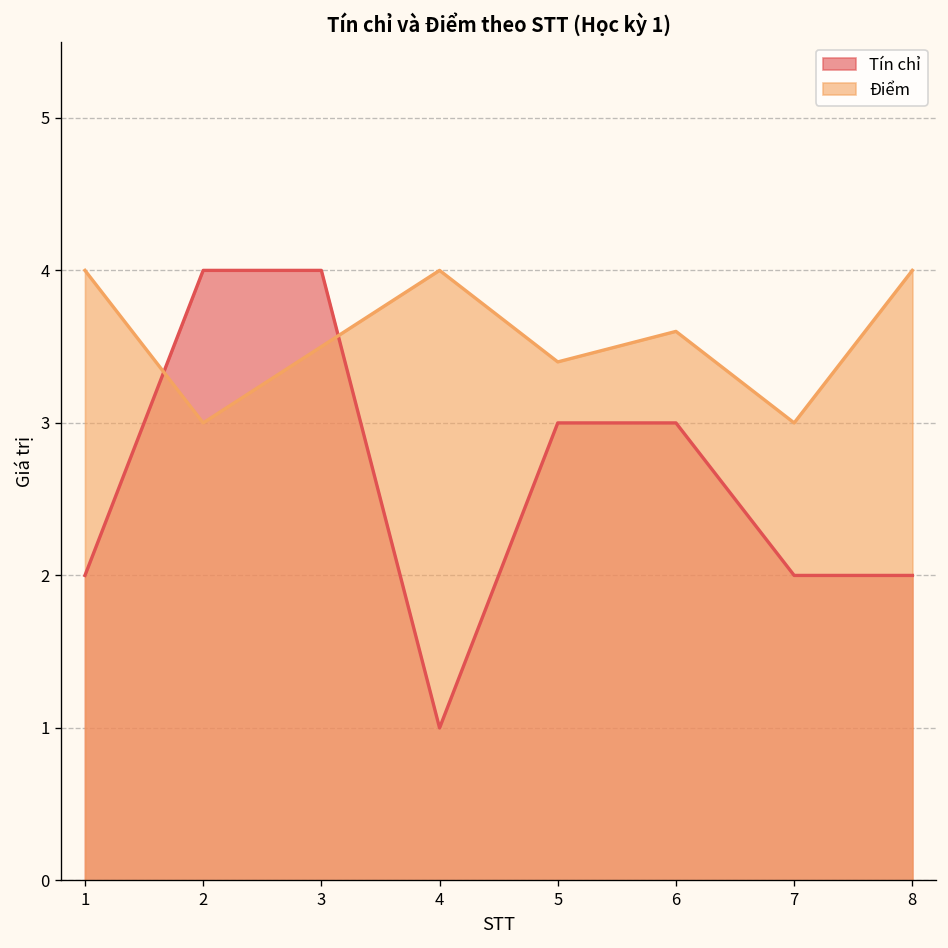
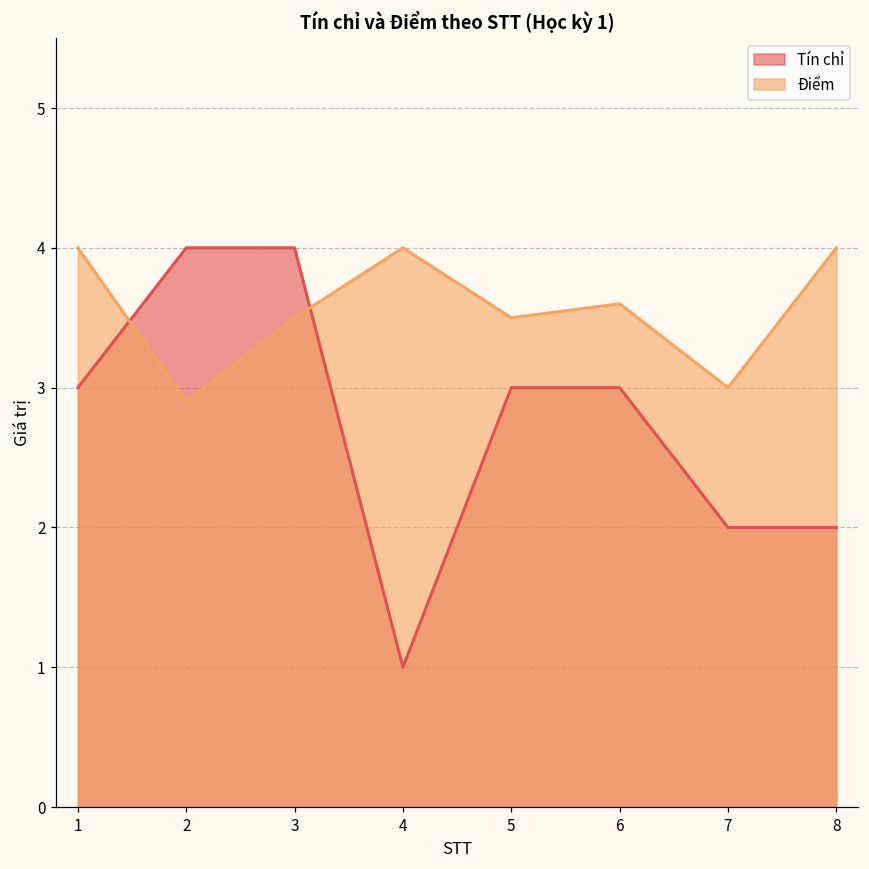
  {
    "Tín chỉ": {
-     "1": 2,
+     "1": 3,
      "2": 4,
      "3": 4,
      "4": 1,
      "5": 3,
      "6": 3,
      "7": 2,
      "8": 2
    },
    "Điểm": {
      "1": 4.0,
-     "2": 3.0,
+     "2": 2.9,
      "3": 3.5,
      "4": 4.0,
-     "5": 3.4,
+     "5": 3.5,
      "6": 3.6,
      "7": 3.0,
      "8": 4.0
    }
  }
